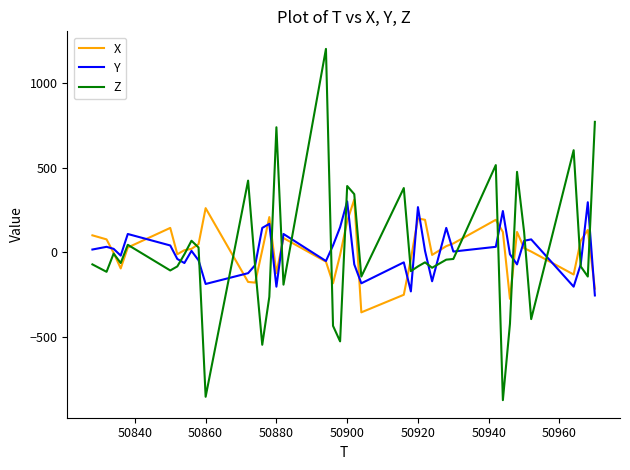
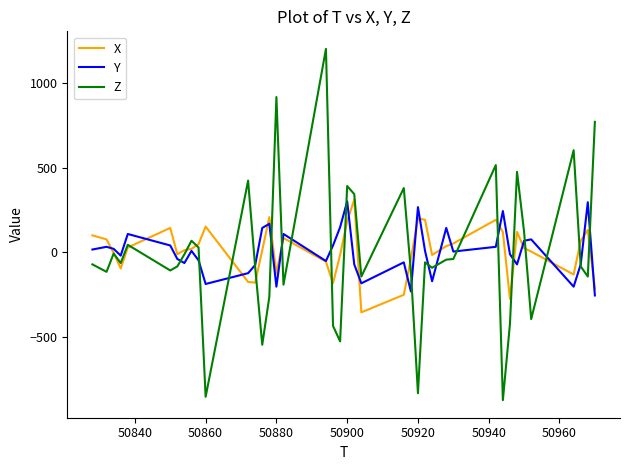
  {
    "X": {
-     "50860": 260,
+     "50860": 150,
      "50880": -120,
      "50900": 180,
      "50920": 200
    },
    "Y": {
      "50860": -190,
      "50880": -200,
      "50900": 300,
      "50920": 270
    },
    "Z": {
      "50860": -860,
-     "50880": 740,
+     "50880": 920,
      "50900": 390,
-     "50920": -80
+     "50920": -840
    }
  }
